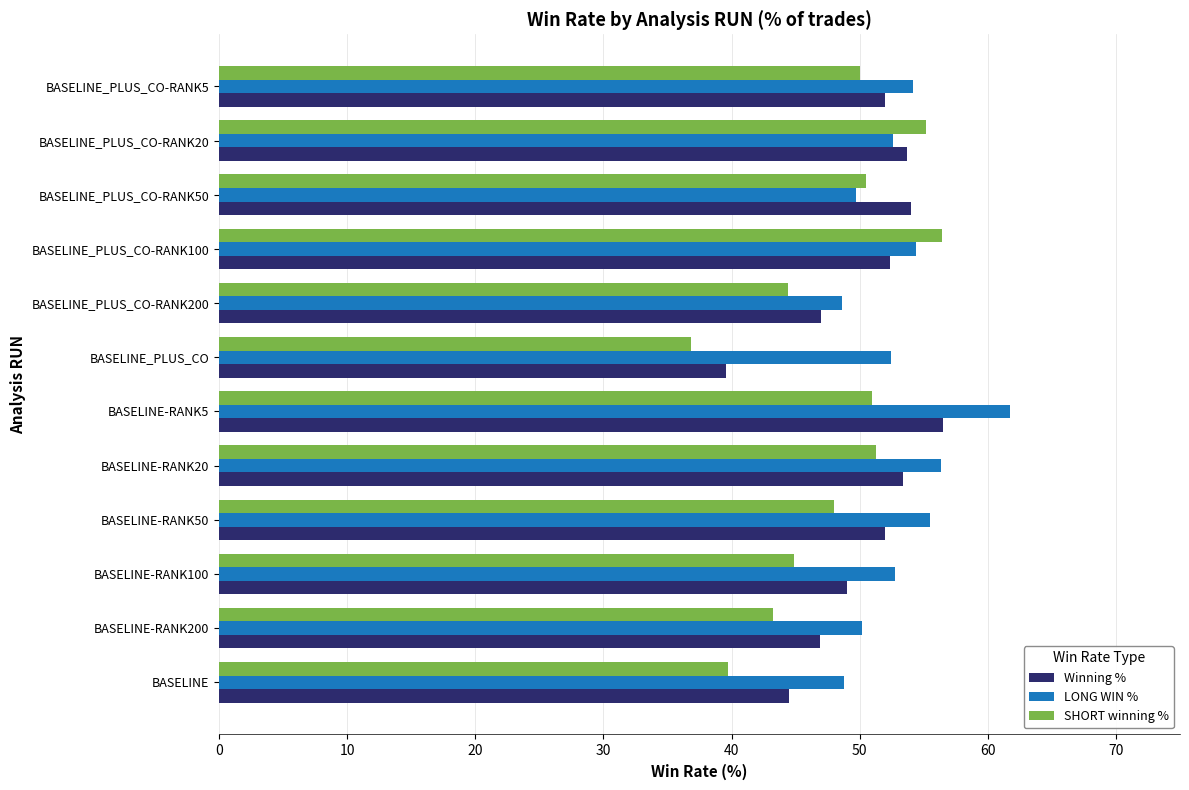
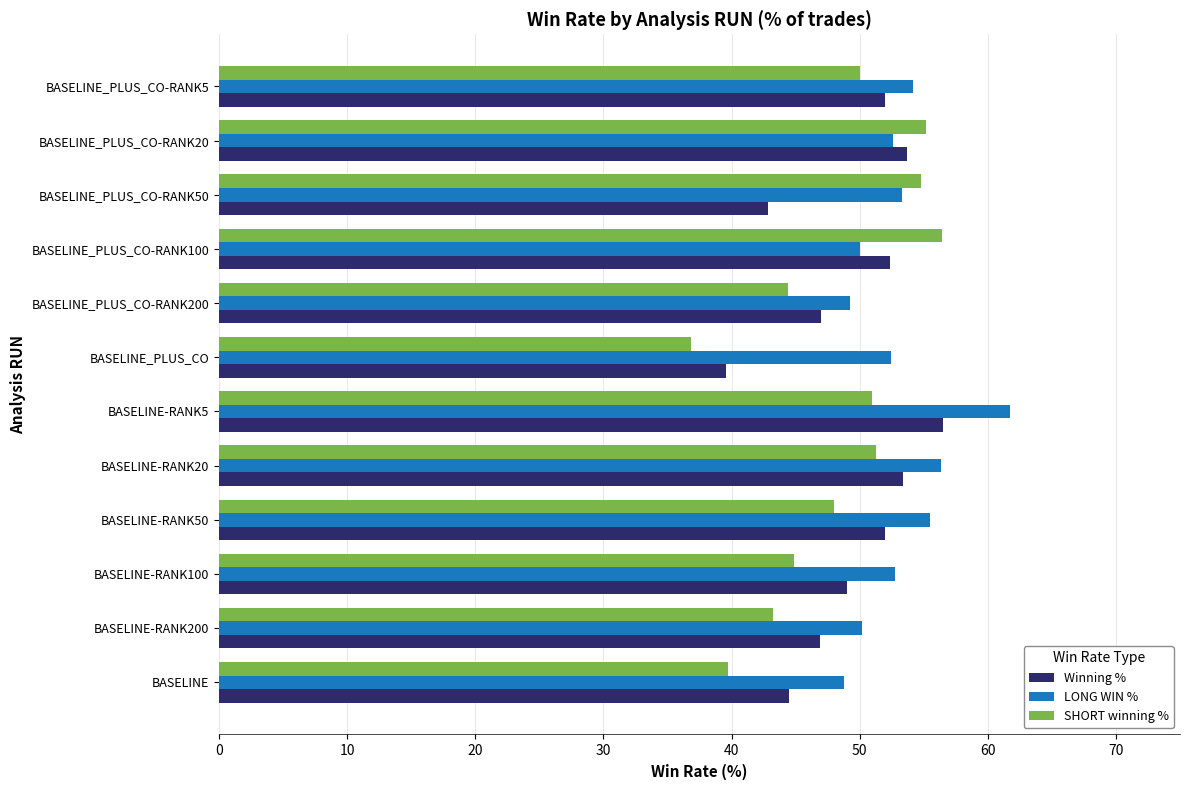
  {
    "Winning %": {
      "BASELINE_PLUS_CO-RANK5": 52.0,
      "BASELINE_PLUS_CO-RANK20": 53.7,
-     "BASELINE_PLUS_CO-RANK50": 54.0,
+     "BASELINE_PLUS_CO-RANK50": 42.9,
      "BASELINE_PLUS_CO-RANK100": 52.3,
      "BASELINE_PLUS_CO-RANK200": 47.0,
      "BASELINE_PLUS_CO": 39.6,
      "BASELINE-RANK5": 56.5,
      "BASELINE-RANK20": 53.4,
      "BASELINE-RANK50": 52.0,
      "BASELINE-RANK100": 49.0,
      "BASELINE-RANK200": 46.9,
      "BASELINE": 44.5
    },
    "LONG WIN %": {
      "BASELINE_PLUS_CO-RANK5": 54.2,
      "BASELINE_PLUS_CO-RANK20": 52.6,
-     "BASELINE_PLUS_CO-RANK50": 49.7,
-     "BASELINE_PLUS_CO-RANK100": 54.4,
-     "BASELINE_PLUS_CO-RANK200": 48.7,
+     "BASELINE_PLUS_CO-RANK50": 53.3,
+     "BASELINE_PLUS_CO-RANK100": 50.0,
+     "BASELINE_PLUS_CO-RANK200": 49.3,
      "BASELINE_PLUS_CO": 52.5,
      "BASELINE-RANK5": 61.7,
      "BASELINE-RANK20": 56.4,
      "BASELINE-RANK50": 55.5,
      "BASELINE-RANK100": 52.7,
      "BASELINE-RANK200": 50.2,
      "BASELINE": 48.8
    },
    "SHORT winning %": {
      "BASELINE_PLUS_CO-RANK5": 50.0,
      "BASELINE_PLUS_CO-RANK20": 55.2,
-     "BASELINE_PLUS_CO-RANK50": 50.5,
+     "BASELINE_PLUS_CO-RANK50": 54.8,
      "BASELINE_PLUS_CO-RANK100": 56.4,
      "BASELINE_PLUS_CO-RANK200": 44.4,
      "BASELINE_PLUS_CO": 36.9,
      "BASELINE-RANK5": 50.9,
      "BASELINE-RANK20": 51.3,
      "BASELINE-RANK50": 48.0,
      "BASELINE-RANK100": 44.9,
      "BASELINE-RANK200": 43.3,
      "BASELINE": 39.7
    }
  }
